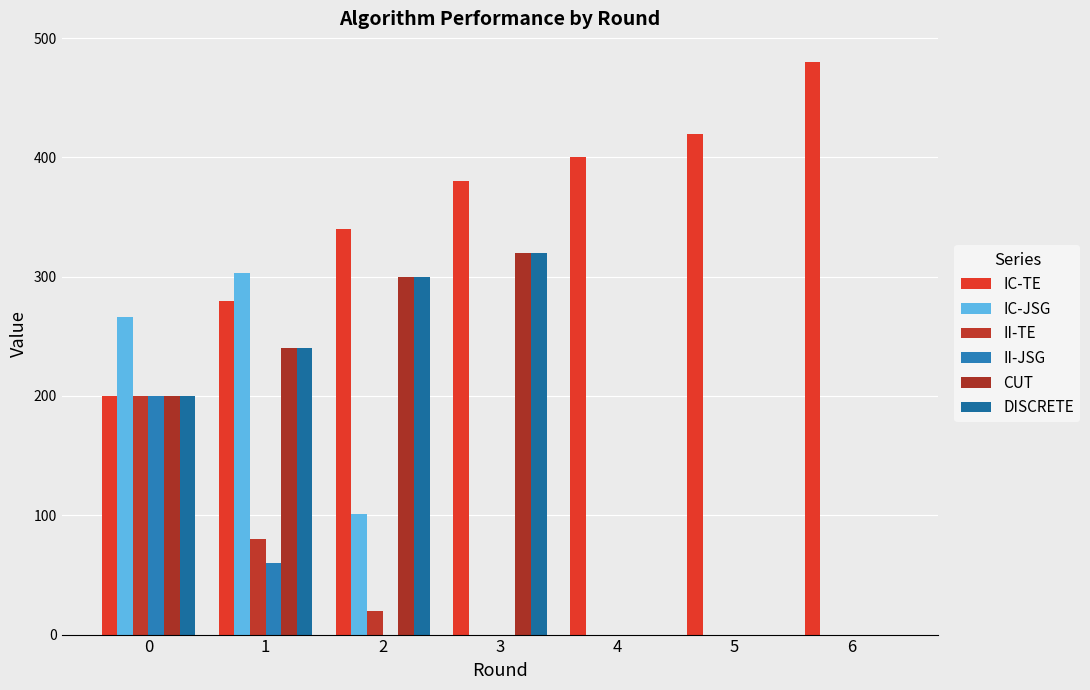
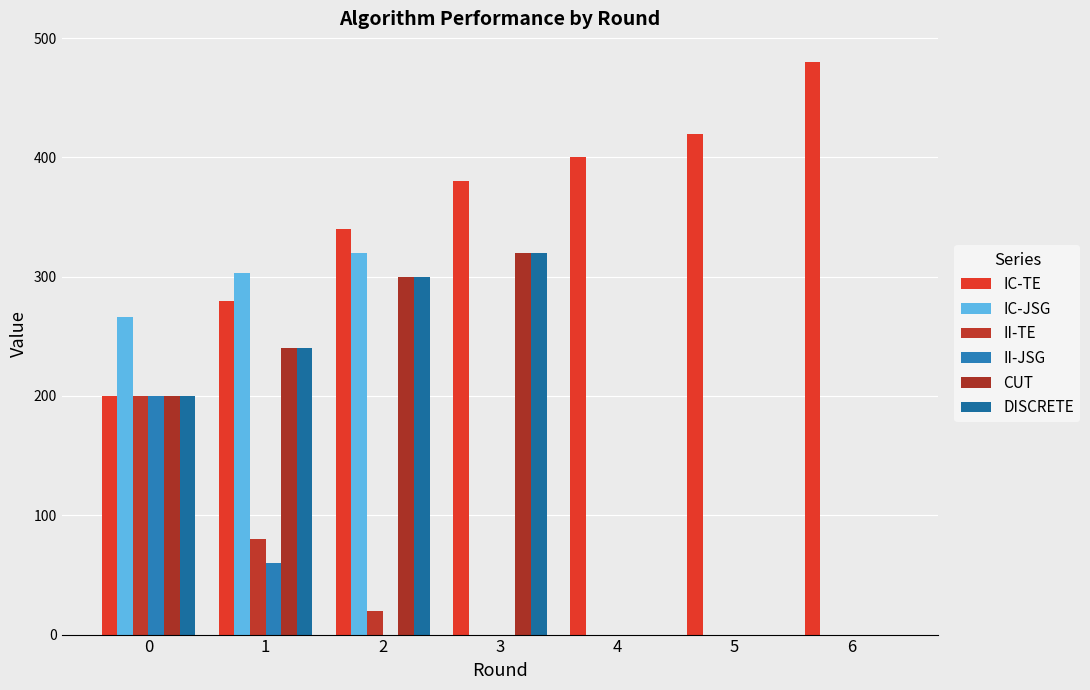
  {
    "IC-JSG": {
      "0": 266,
      "1": 303,
-     "2": 101,
+     "2": 320,
      "3": 0,
      "4": 0,
      "5": 0,
      "6": 0
    }
  }
